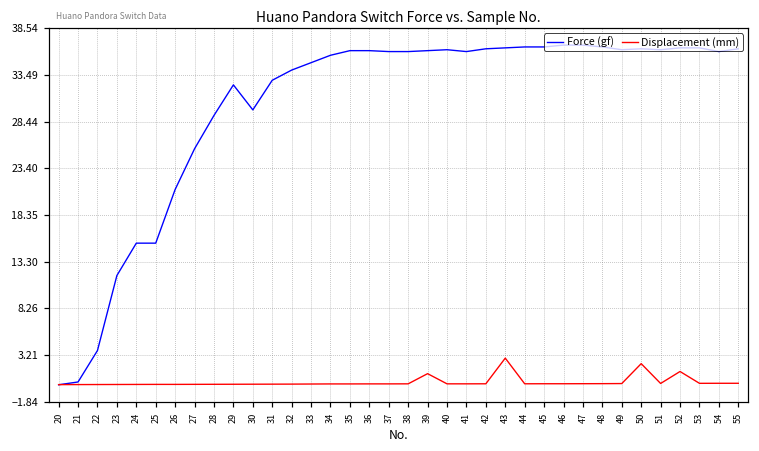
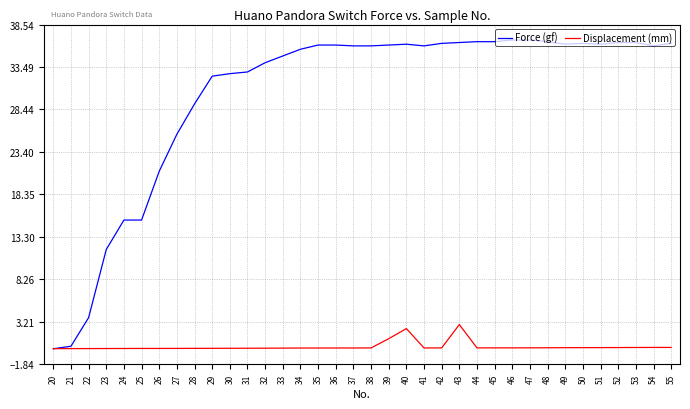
  {
    "Force (gf)": {
      "22": 4,
      "23": 12,
      "24": 15,
      "25": 15,
      "26": 21,
      "27": 26,
      "28": 29,
      "29": 32,
-     "30": 30,
+     "30": 33,
      "31": 33,
      "32": 34,
      "33": 35,
      "34": 36,
      "35": 36,
      "36": 36,
      "37": 36,
      "38": 36,
      "39": 36,
      "40": 36,
      "41": 36,
      "42": 36,
      "43": 36,
      "44": 37,
      "45": 37
    },
    "Displacement (mm)": {
      "22": 0,
      "23": 0,
      "24": 0,
      "25": 0,
      "26": 0,
      "27": 0,
      "28": 0,
      "29": 0,
      "30": 0,
      "31": 0,
      "32": 0,
      "33": 0,
      "34": 0,
      "35": 0,
      "36": 0,
      "37": 0,
      "38": 0,
      "39": 1,
-     "40": 0,
+     "40": 2,
      "41": 0,
      "42": 0,
      "43": 3,
      "44": 0,
      "45": 0,
      "46": 0,
      "47": 0,
      "48": 0,
      "49": 0,
-     "50": 2,
+     "50": 0,
      "51": 0,
-     "52": 1,
+     "52": 0,
      "53": 0,
      "54": 0,
      "55": 0
    }
  }
